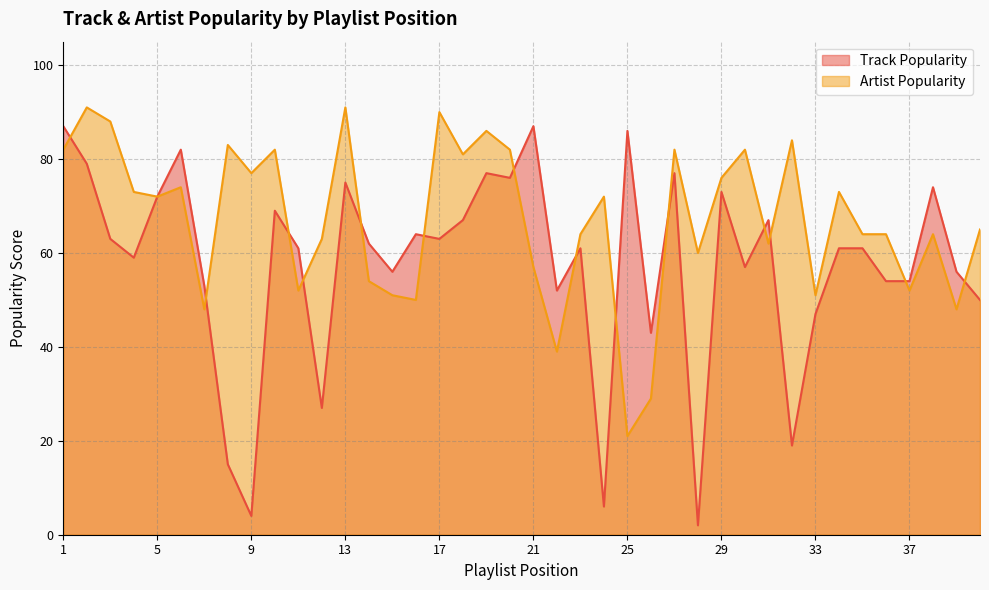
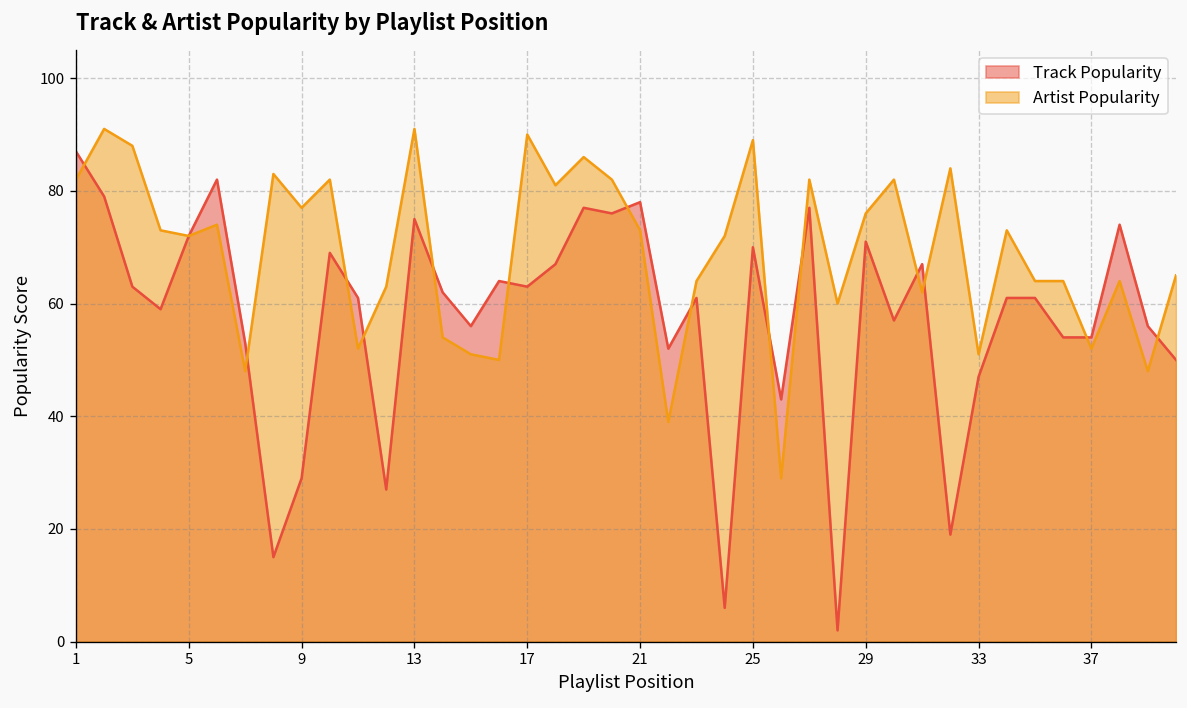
  {
    "Track Popularity": {
      "1": 87,
-     "9": 4,
+     "9": 29,
      "13": 75,
      "17": 63,
-     "21": 87,
-     "25": 86,
-     "29": 73,
+     "21": 78,
+     "25": 70,
+     "29": 71,
      "33": 47,
      "37": 54
    },
    "Artist Popularity": {
      "1": 82,
      "9": 77,
      "13": 91,
      "17": 90,
-     "21": 57,
-     "25": 21,
+     "21": 73,
+     "25": 89,
      "29": 76,
      "33": 51,
      "37": 52
    }
  }
